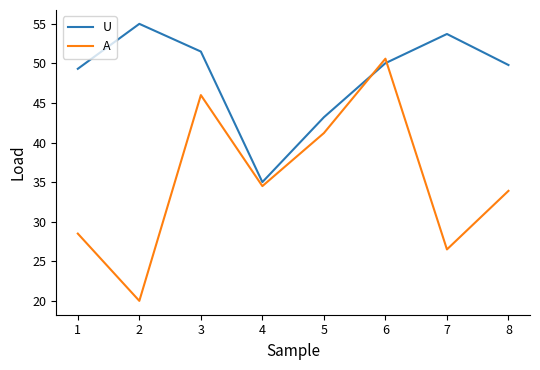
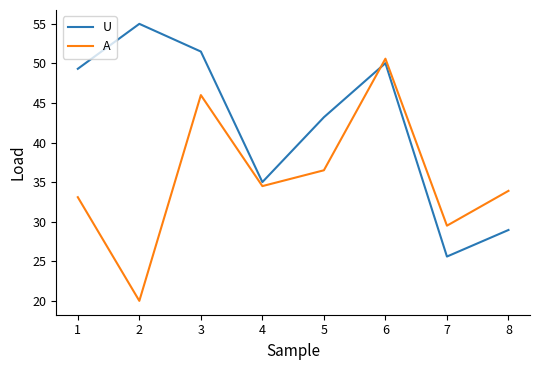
  {
    "U": {
      "1": 49,
      "2": 55,
      "3": 52,
      "4": 35,
      "5": 43,
      "6": 50,
-     "7": 54,
-     "8": 50
+     "7": 26,
+     "8": 29
    },
    "A": {
-     "1": 29,
+     "1": 33,
      "2": 20,
      "3": 46,
      "4": 35,
-     "5": 41,
+     "5": 37,
      "6": 51,
-     "7": 27,
+     "7": 30,
      "8": 34
    }
  }
